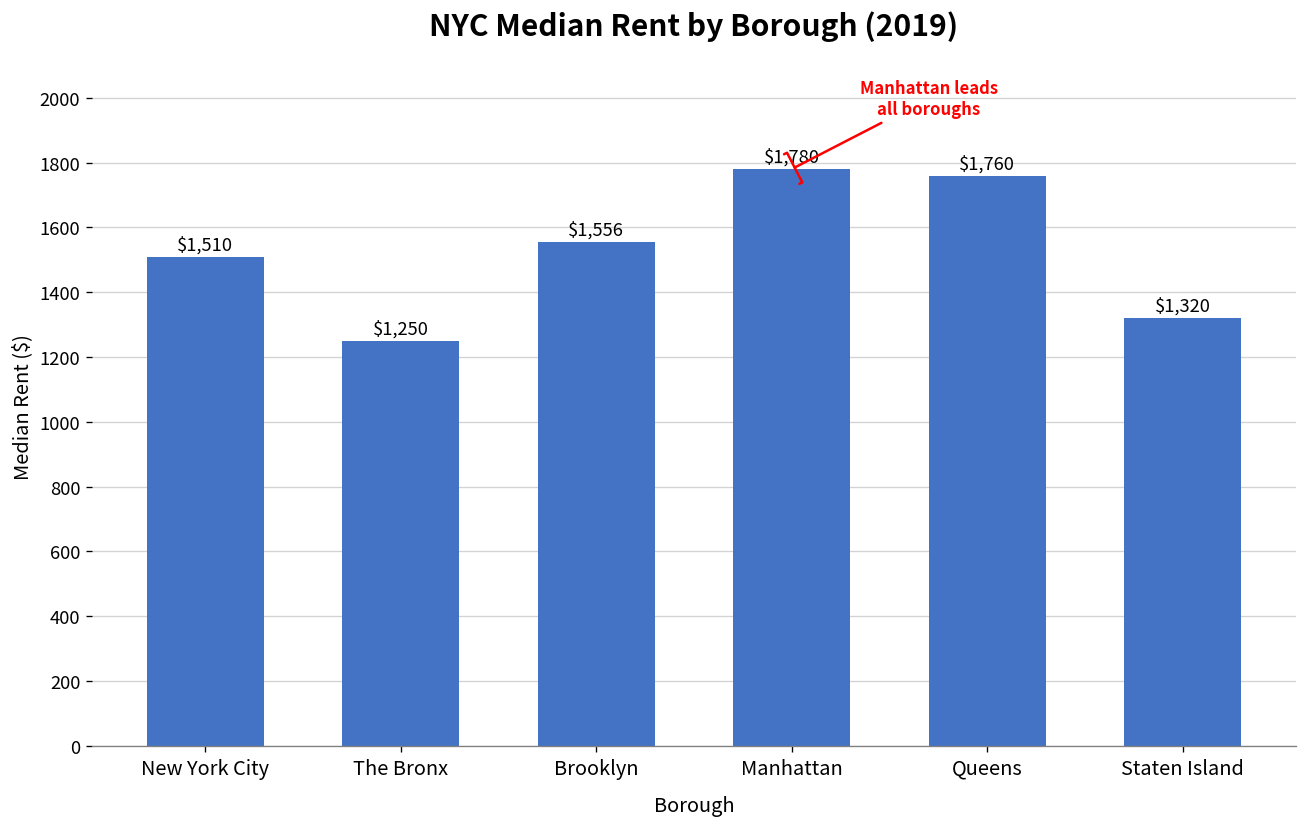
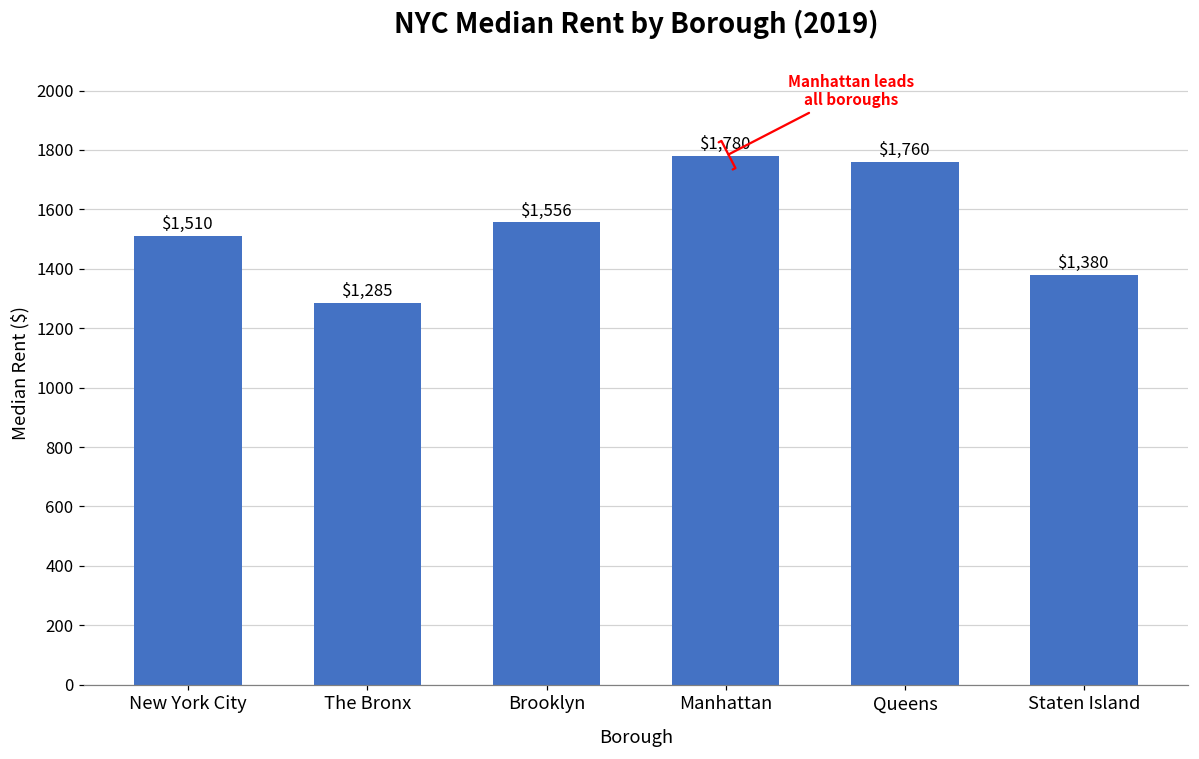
  {
    "New York City": "$1,510",
-   "The Bronx": "$1,250",
+   "The Bronx": "$1,285",
    "Brooklyn": "$1,556",
-   "Staten Island": "$1,320"
+   "Staten Island": "$1,380"
  }
